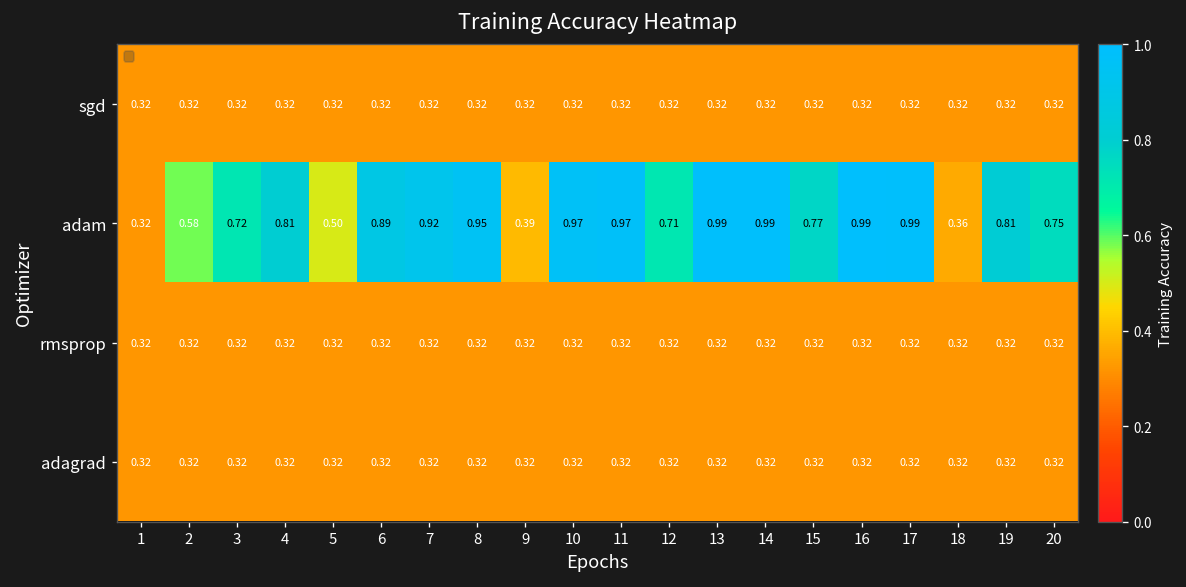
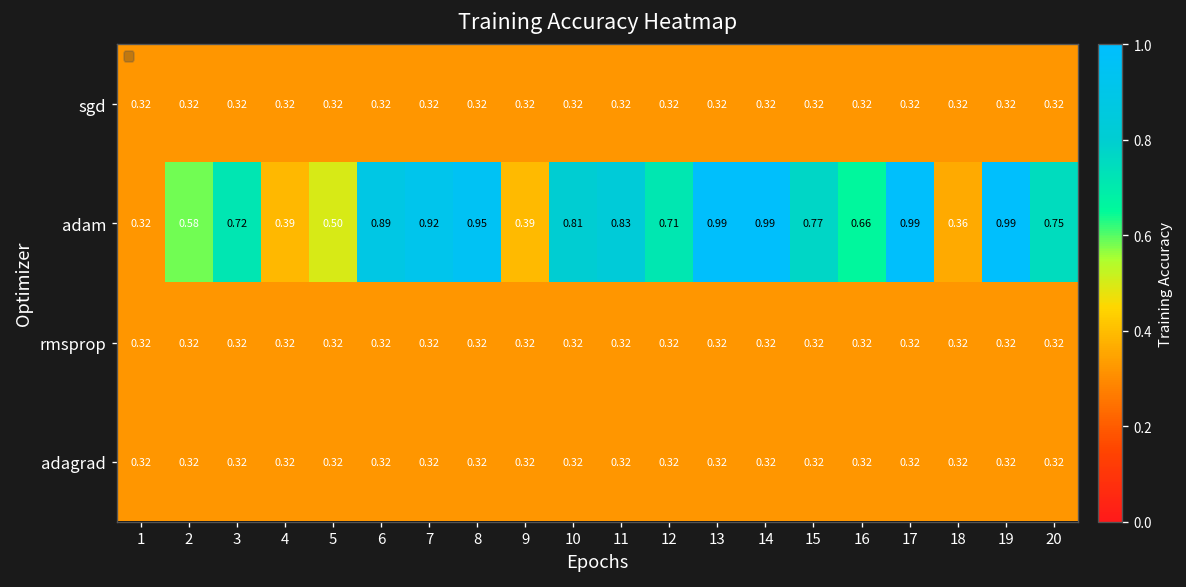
  {
    "sgd": {
      "1": 0.32,
      "2": 0.32,
      "3": 0.32,
      "4": 0.32,
      "5": 0.32,
      "6": 0.32,
      "7": 0.32,
      "8": 0.32,
      "9": 0.32,
      "10": 0.32,
      "11": 0.32,
      "12": 0.32,
      "13": 0.32,
      "14": 0.32,
      "15": 0.32,
      "16": 0.32,
      "17": 0.32,
      "18": 0.32,
      "19": 0.32,
      "20": 0.32
    },
    "adam": {
      "1": 0.32,
      "2": 0.58,
      "3": 0.72,
-     "4": 0.81,
+     "4": 0.39,
      "5": 0.50,
      "6": 0.89,
      "7": 0.92,
      "8": 0.95,
      "9": 0.39,
-     "10": 0.97,
-     "11": 0.97,
+     "10": 0.81,
+     "11": 0.83,
      "12": 0.71,
      "13": 0.99,
      "14": 0.99,
      "15": 0.77,
-     "16": 0.99,
+     "16": 0.66,
      "17": 0.99,
      "18": 0.36,
-     "19": 0.81,
+     "19": 0.99,
      "20": 0.75
    },
    "rmsprop": {
      "1": 0.32,
      "2": 0.32,
      "3": 0.32,
      "4": 0.32,
      "5": 0.32,
      "6": 0.32,
      "7": 0.32,
      "8": 0.32,
      "9": 0.32,
      "10": 0.32,
      "11": 0.32,
      "12": 0.32,
      "13": 0.32,
      "14": 0.32,
      "15": 0.32,
      "16": 0.32,
      "17": 0.32,
      "18": 0.32,
      "19": 0.32,
      "20": 0.32
    },
    "adagrad": {
      "1": 0.32,
      "2": 0.32,
      "3": 0.32,
      "4": 0.32,
      "5": 0.32,
      "6": 0.32,
      "7": 0.32,
      "8": 0.32,
      "9": 0.32,
      "10": 0.32,
      "11": 0.32,
      "12": 0.32,
      "13": 0.32,
      "14": 0.32,
      "15": 0.32,
      "16": 0.32,
      "17": 0.32,
      "18": 0.32,
      "19": 0.32,
      "20": 0.32
    }
  }
